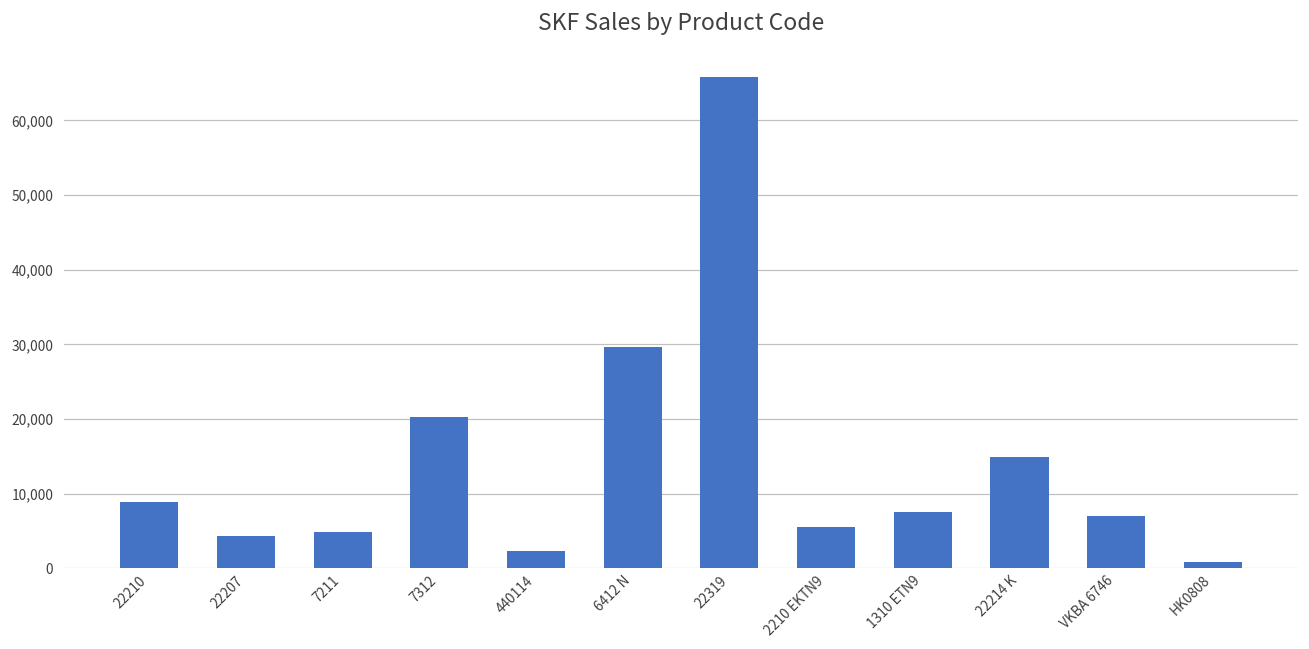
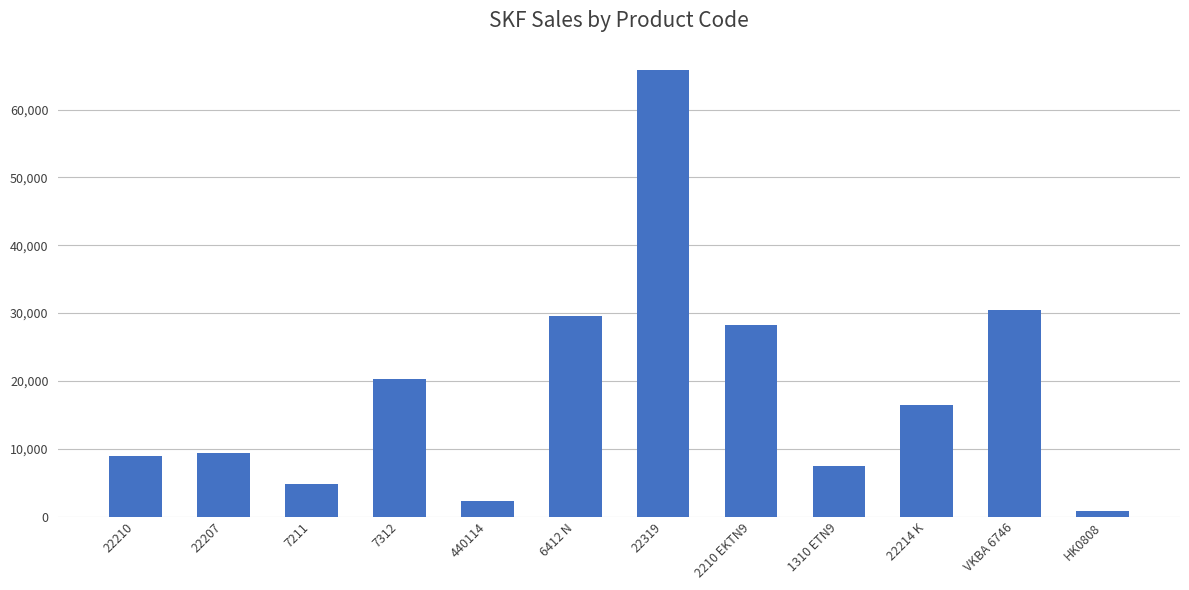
  {
    "22210": "9,000",
-   "22207": "4,000",
+   "22207": "9,000",
    "7211": "5,000",
    "7312": "20,000",
    "440114": "2,000",
    "6412 N": "30,000",
    "22319": "66,000",
-   "2210 EKTN9": "6,000",
+   "2210 EKTN9": "28,000",
    "1310 ETN9": "8,000",
-   "22214 K": "15,000",
-   "VKBA 6746": "7,000",
+   "22214 K": "17,000",
+   "VKBA 6746": "31,000",
    "HK0808": "1,000"
  }
